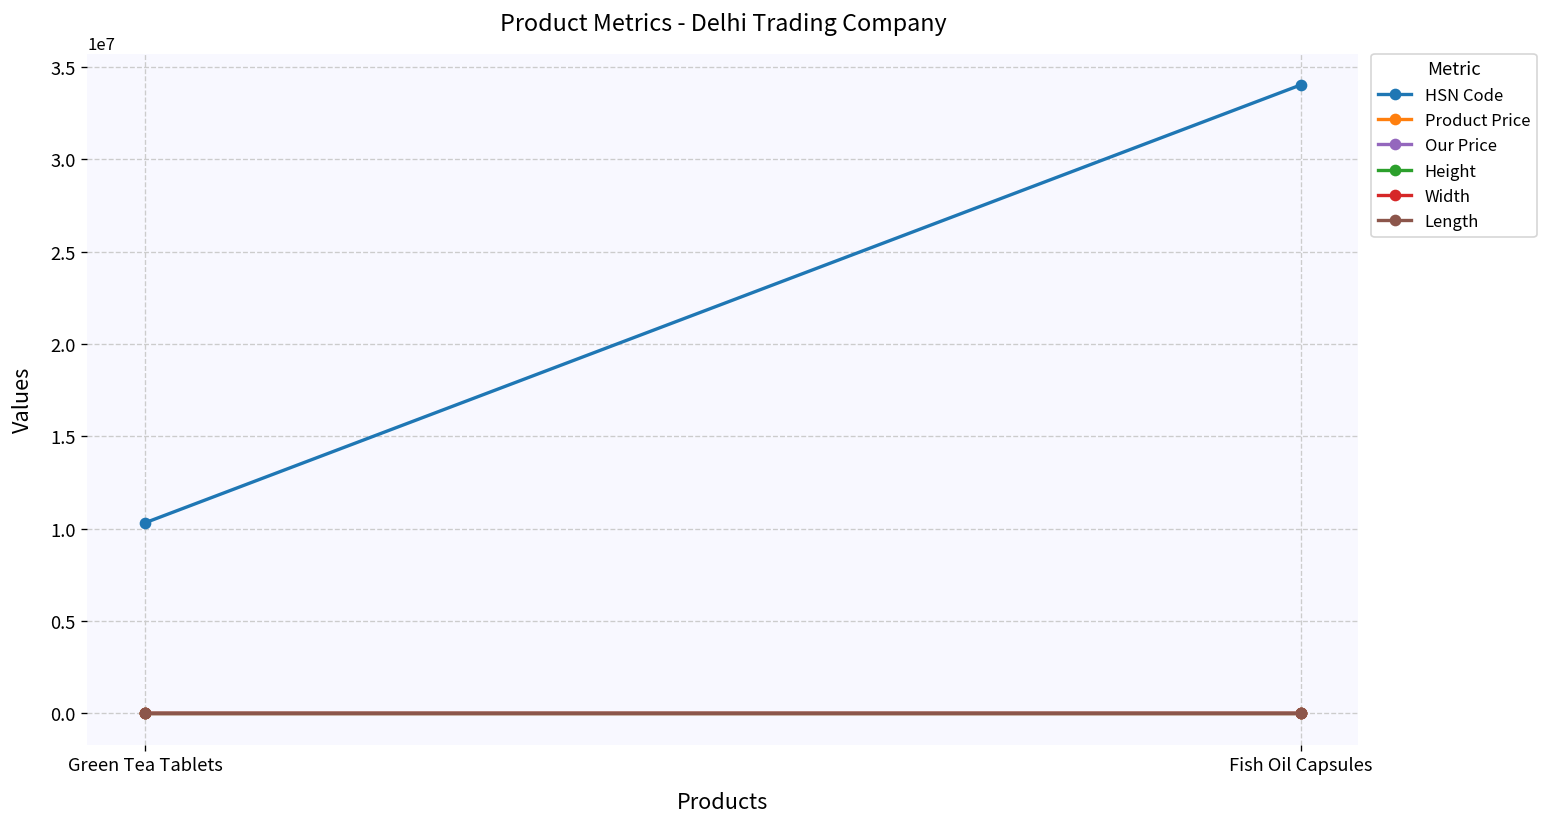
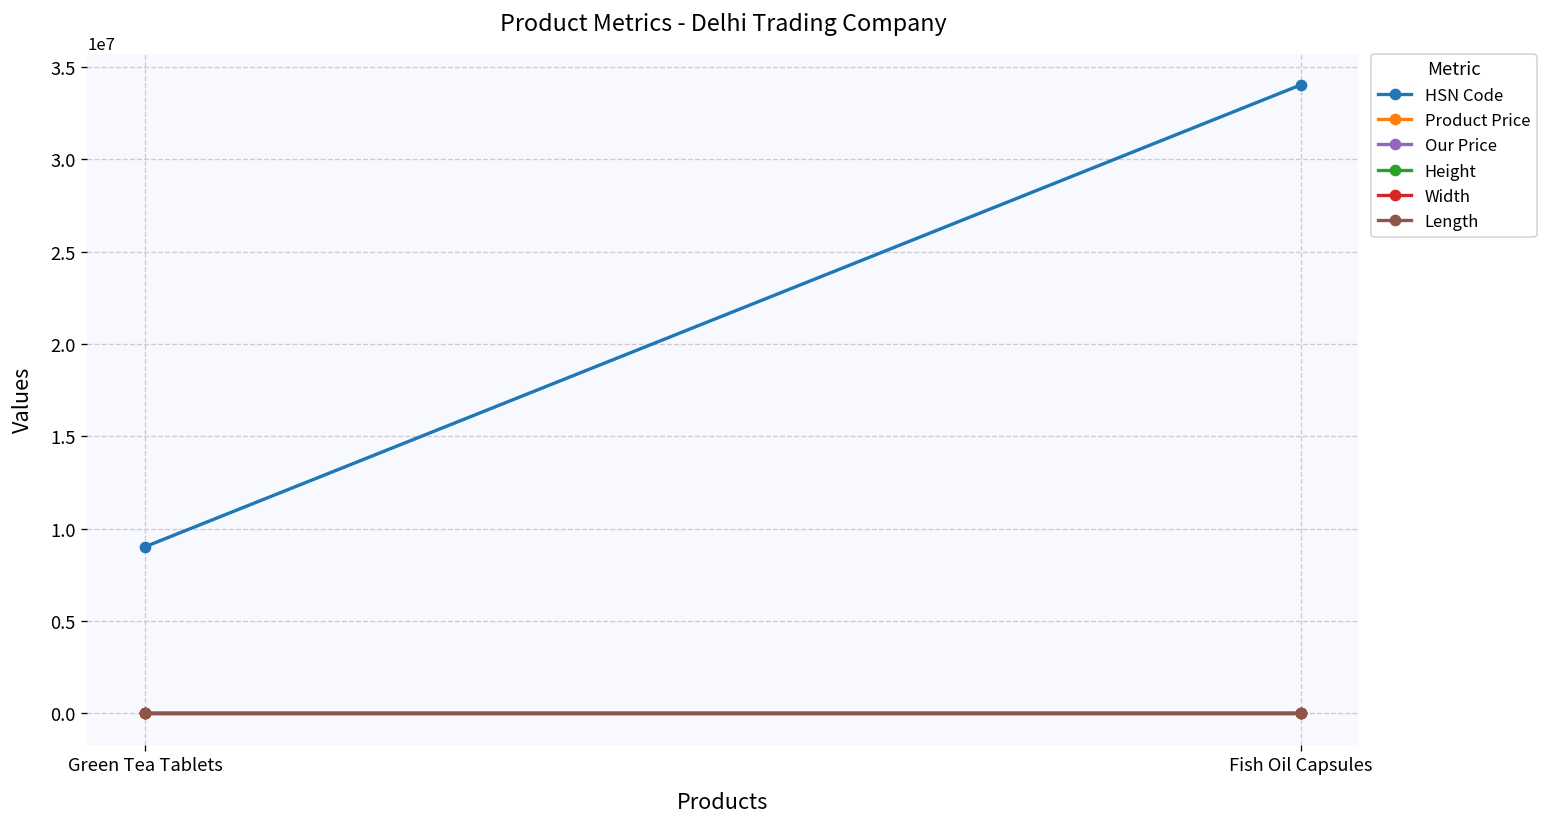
  {
    "HSN Code": {
-     "Green Tea Tablets": 10300000,
+     "Green Tea Tablets": 9000000,
      "Fish Oil Capsules": 34000000
    },
    "Length": {
      "Green Tea Tablets": 0,
      "Fish Oil Capsules": 0
    }
  }
